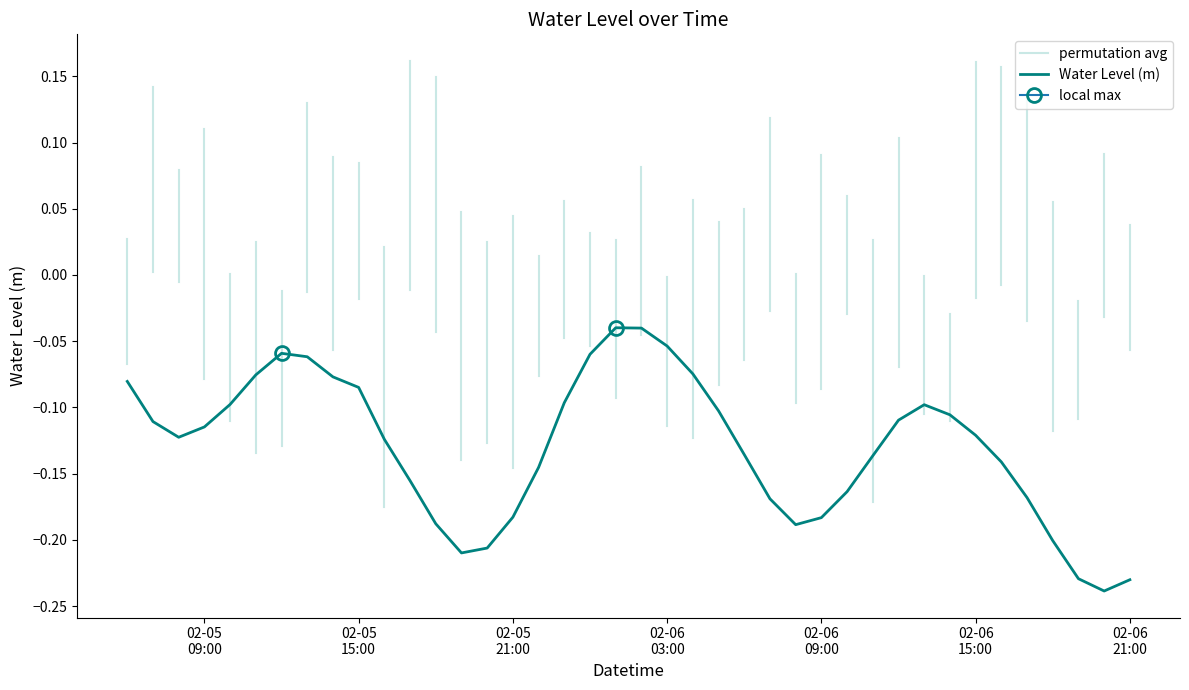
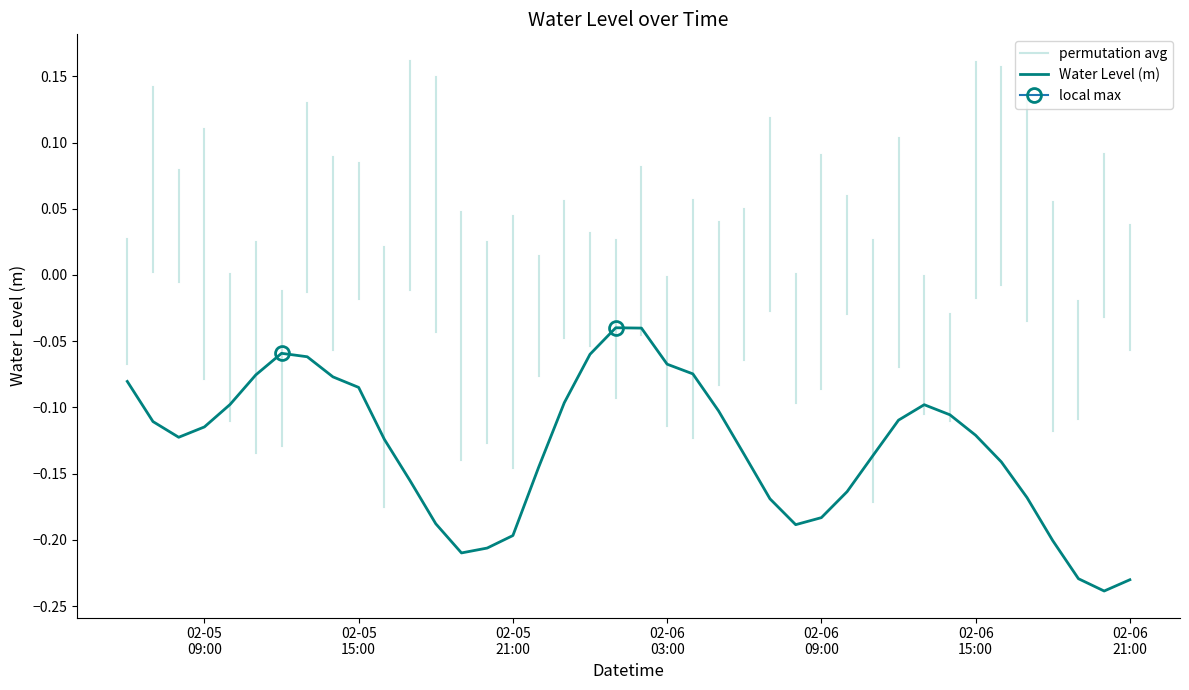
  {
    "Water Level (m)": {
      "02-05 09:00": -0.115,
      "02-05 15:00": -0.085,
-     "02-05 21:00": -0.183,
-     "02-06 03:00": -0.054,
+     "02-05 21:00": -0.197,
+     "02-06 03:00": -0.067,
      "02-06 09:00": -0.183,
      "02-06 15:00": -0.121,
      "02-06 21:00": -0.230
    }
  }
